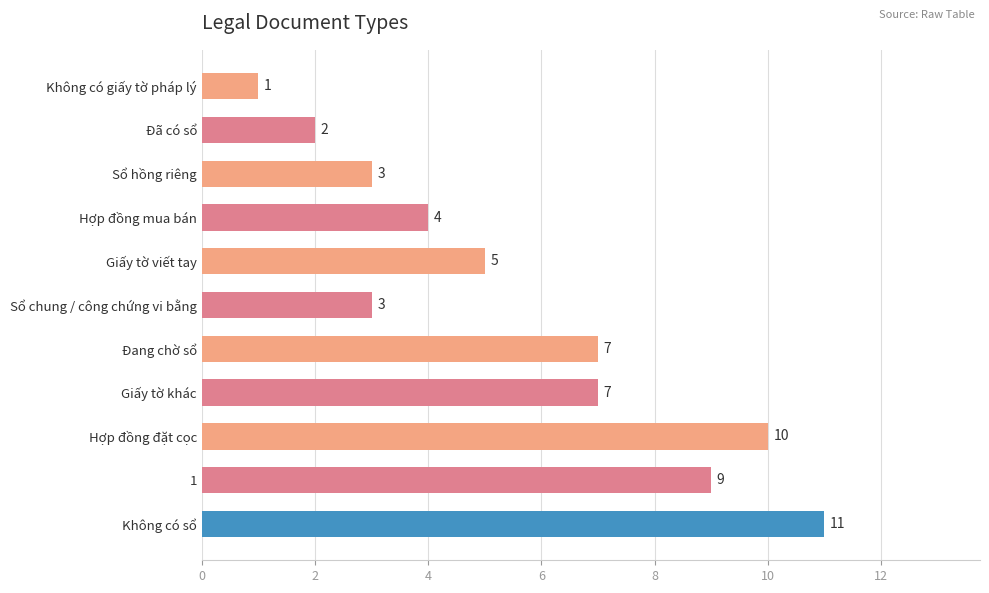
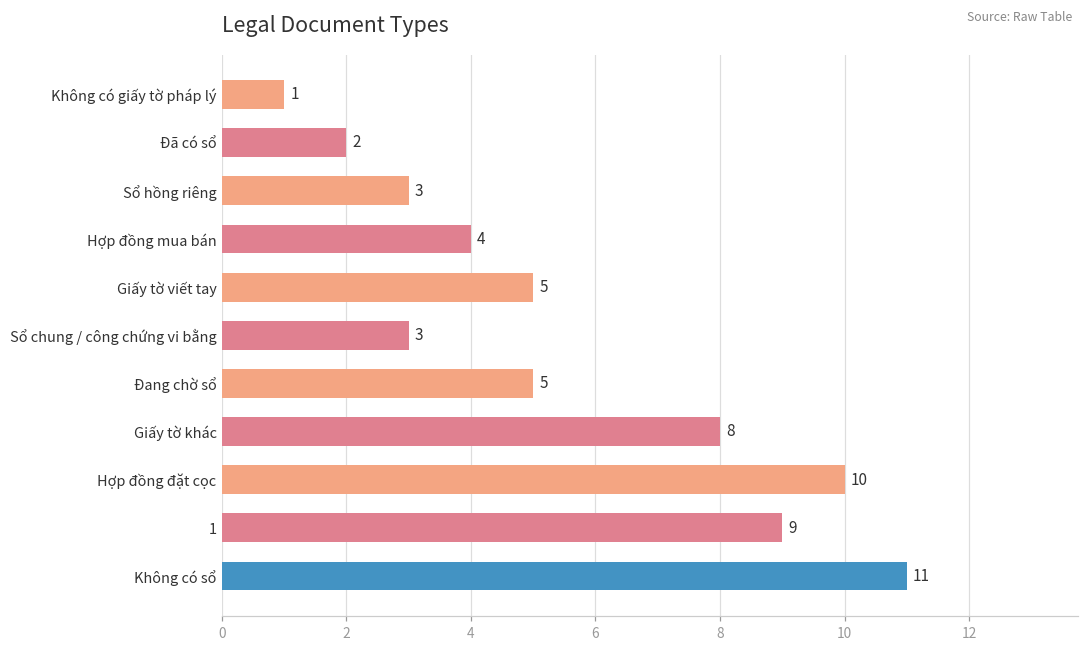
  {
    "Không có giấy tờ pháp lý": 1,
    "Đã có sổ": 2,
    "Sổ hồng riêng": 3,
    "Hợp đồng mua bán": 4,
    "Giấy tờ viết tay": 5,
    "Sổ chung / công chứng vi bằng": 3,
-   "Đang chờ sổ": 7,
-   "Giấy tờ khác": 7,
+   "Đang chờ sổ": 5,
+   "Giấy tờ khác": 8,
    "Hợp đồng đặt cọc": 10,
    "1": 9,
    "Không có sổ": 11
  }
